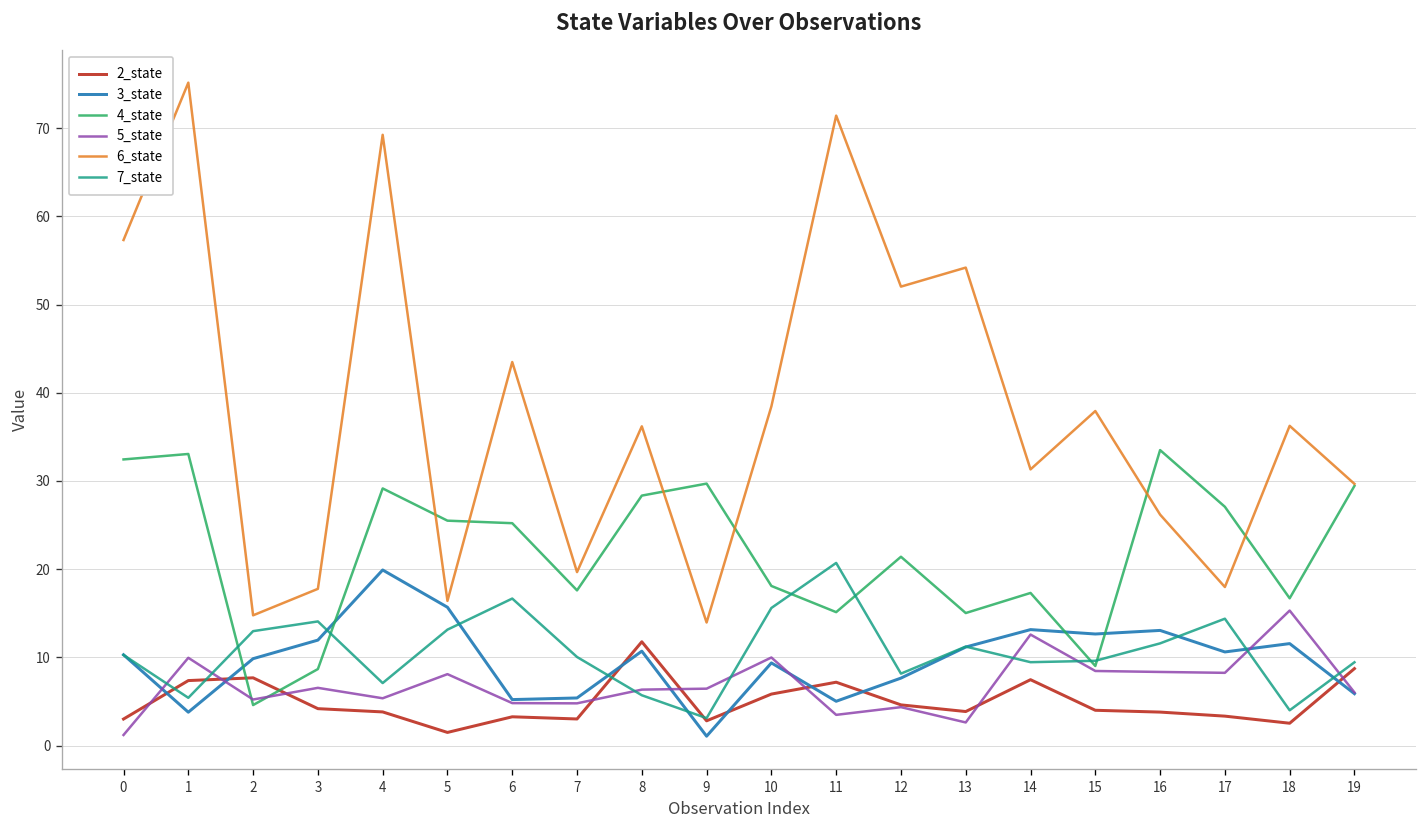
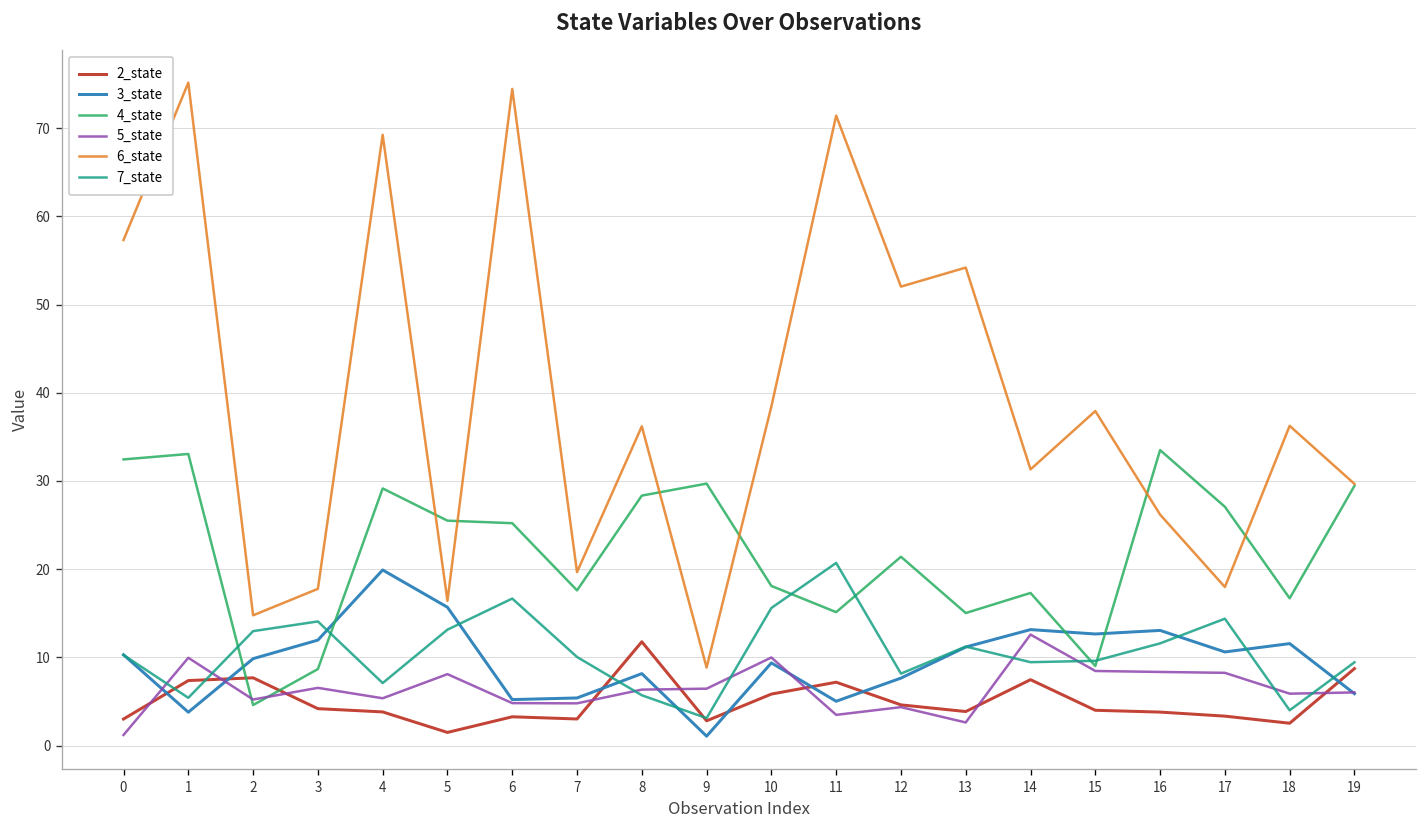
  {
    "2_state": {
      "0": 3,
      "1": 7,
      "2": 8,
      "3": 4,
      "4": 4,
      "5": 1,
      "6": 3,
      "7": 3,
      "8": 12,
      "10": 6,
      "11": 7,
      "13": 4,
      "14": 7,
      "15": 4,
      "16": 4,
      "17": 3,
      "18": 3,
      "19": 9
    },
    "3_state": {
      "1": 4,
      "2": 10,
      "3": 12,
      "4": 20,
      "5": 16,
      "6": 5,
      "7": 5,
-     "8": 11,
+     "8": 8,
      "9": 1,
      "10": 9,
      "11": 5,
      "12": 8,
      "14": 13,
      "15": 13,
      "16": 13,
      "17": 11,
      "18": 12
    },
    "5_state": {
      "0": 1,
      "1": 10,
      "2": 5,
      "3": 7,
      "4": 5,
      "5": 8,
      "6": 5,
      "7": 5,
      "8": 6,
      "9": 6,
      "10": 10,
      "11": 3,
      "13": 3,
      "14": 13,
      "15": 8,
      "16": 8,
      "17": 8,
-     "18": 15
+     "18": 6
    },
    "6_state": {
      "0": 57,
      "1": 75,
      "2": 15,
      "3": 18,
      "4": 69,
      "5": 16,
-     "6": 43,
+     "6": 74,
      "7": 20,
      "8": 36,
-     "9": 14,
+     "9": 9,
      "10": 38,
      "11": 71,
      "12": 52,
      "13": 54,
      "14": 31,
      "15": 38,
      "16": 26,
      "17": 18,
      "18": 36
    }
  }
